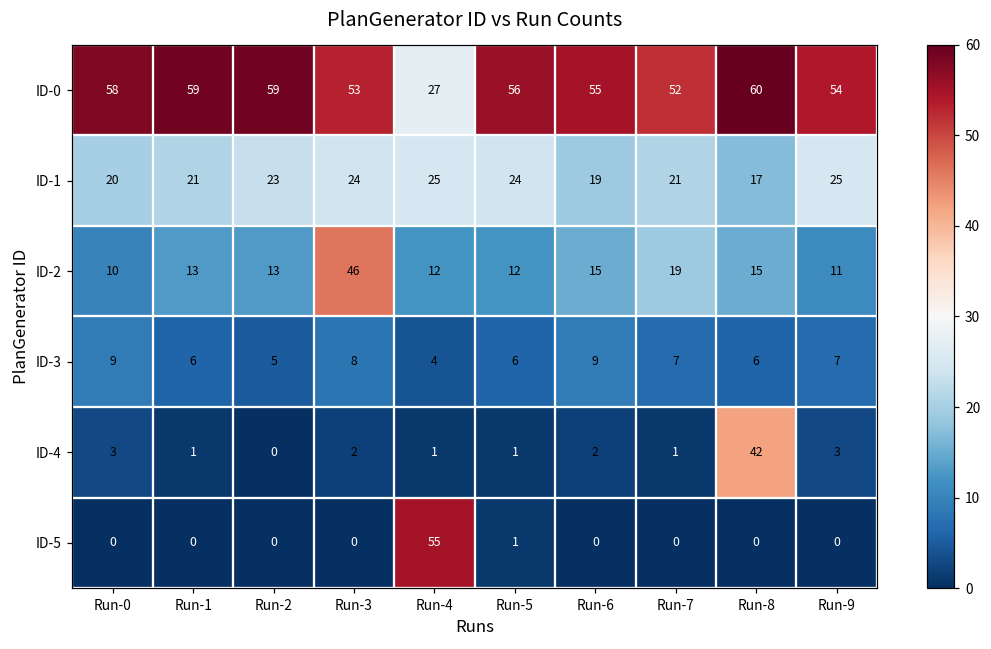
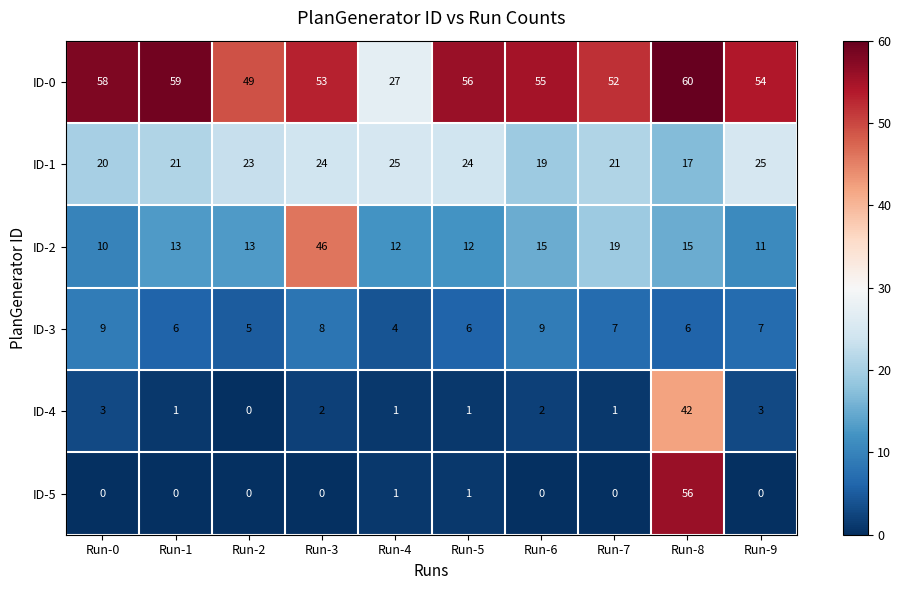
  {
    "ID-0": {
      "Run-0": 58,
      "Run-1": 59,
-     "Run-2": 59,
+     "Run-2": 49,
      "Run-3": 53,
      "Run-4": 27,
      "Run-5": 56,
      "Run-6": 55,
      "Run-7": 52,
      "Run-8": 60,
      "Run-9": 54
    },
    "ID-1": {
      "Run-0": 20,
      "Run-1": 21,
      "Run-2": 23,
      "Run-3": 24,
      "Run-4": 25,
      "Run-5": 24,
      "Run-6": 19,
      "Run-7": 21,
      "Run-8": 17,
      "Run-9": 25
    },
    "ID-2": {
      "Run-0": 10,
      "Run-1": 13,
      "Run-2": 13,
      "Run-3": 46,
      "Run-4": 12,
      "Run-5": 12,
      "Run-6": 15,
      "Run-7": 19,
      "Run-8": 15,
      "Run-9": 11
    },
    "ID-3": {
      "Run-0": 9,
      "Run-1": 6,
      "Run-2": 5,
      "Run-3": 8,
      "Run-4": 4,
      "Run-5": 6,
      "Run-6": 9,
      "Run-7": 7,
      "Run-8": 6,
      "Run-9": 7
    },
    "ID-4": {
      "Run-0": 3,
      "Run-1": 1,
      "Run-2": 0,
      "Run-3": 2,
      "Run-4": 1,
      "Run-5": 1,
      "Run-6": 2,
      "Run-7": 1,
      "Run-8": 42,
      "Run-9": 3
    },
    "ID-5": {
      "Run-0": 0,
      "Run-1": 0,
      "Run-2": 0,
      "Run-3": 0,
-     "Run-4": 55,
+     "Run-4": 1,
      "Run-5": 1,
      "Run-6": 0,
      "Run-7": 0,
-     "Run-8": 0,
+     "Run-8": 56,
      "Run-9": 0
    }
  }
